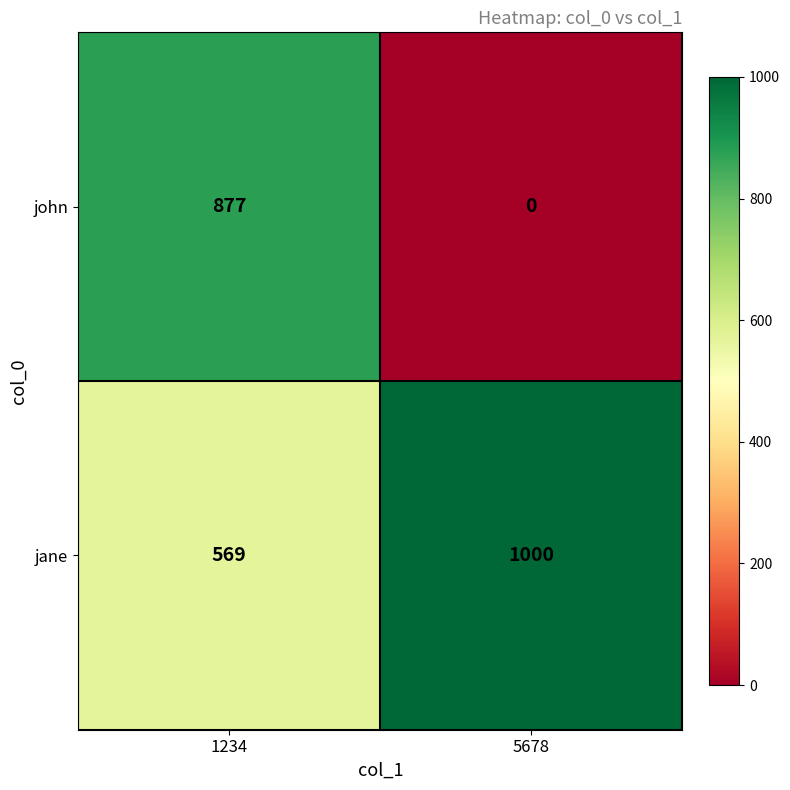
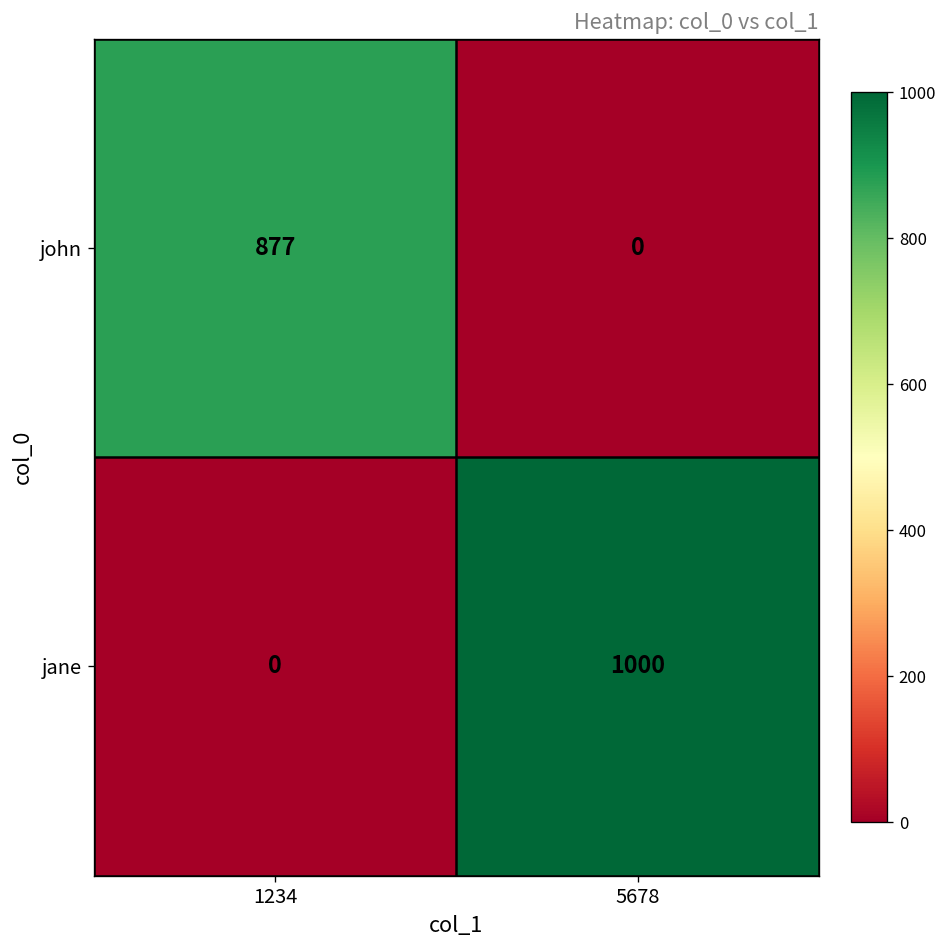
  {
    "john": {
      "1234": 877,
      "5678": 0
    },
    "jane": {
-     "1234": 569,
+     "1234": 0,
      "5678": 1000
    }
  }
